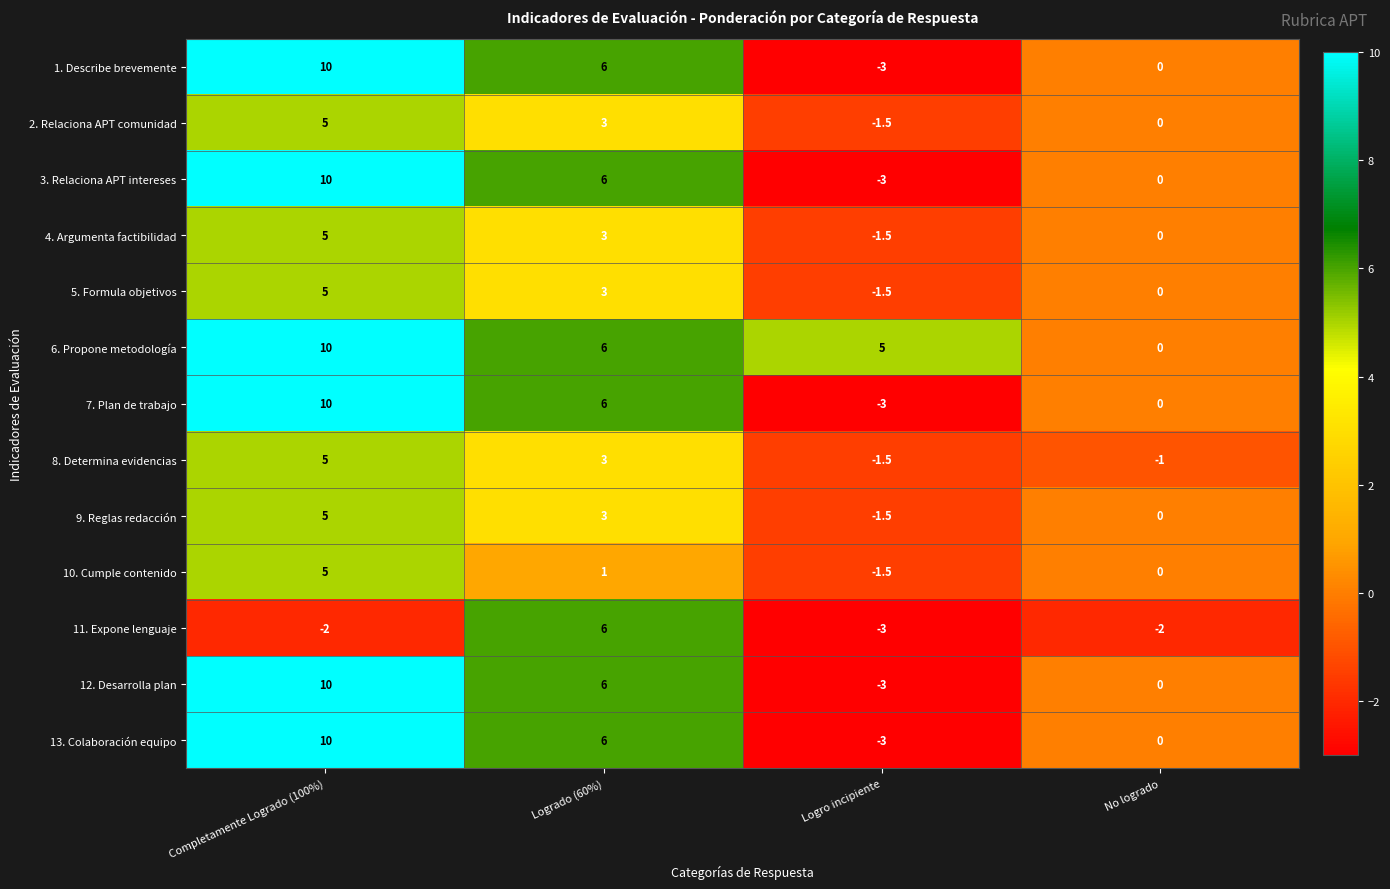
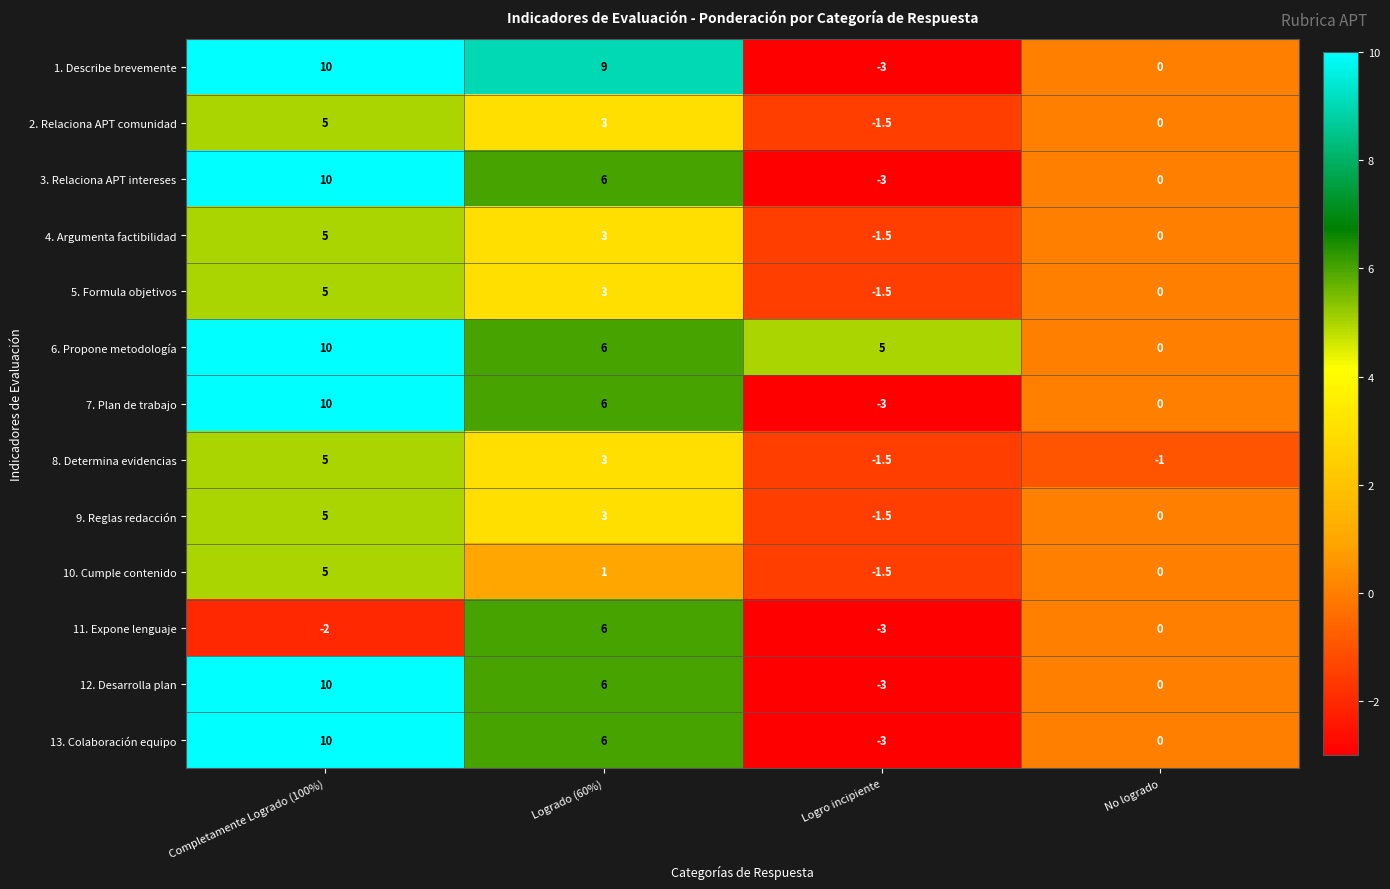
  {
    "1. Describe brevemente": {
      "Completamente Logrado (100%)": 10,
-     "Logrado (60%)": 6,
+     "Logrado (60%)": 9,
      "Logro incipiente": -3,
      "No logrado": 0
    },
    "2. Relaciona APT comunidad": {
      "Completamente Logrado (100%)": 5,
      "Logrado (60%)": 3,
      "Logro incipiente": -1.5,
      "No logrado": 0
    },
    "3. Relaciona APT intereses": {
      "Completamente Logrado (100%)": 10,
      "Logrado (60%)": 6,
      "Logro incipiente": -3,
      "No logrado": 0
    },
    "4. Argumenta factibilidad": {
      "Completamente Logrado (100%)": 5,
      "Logrado (60%)": 3,
      "Logro incipiente": -1.5,
      "No logrado": 0
    },
    "5. Formula objetivos": {
      "Completamente Logrado (100%)": 5,
      "Logrado (60%)": 3,
      "Logro incipiente": -1.5,
      "No logrado": 0
    },
    "6. Propone metodología": {
      "Completamente Logrado (100%)": 10,
      "Logrado (60%)": 6,
      "Logro incipiente": 5,
      "No logrado": 0
    },
    "7. Plan de trabajo": {
      "Completamente Logrado (100%)": 10,
      "Logrado (60%)": 6,
      "Logro incipiente": -3,
      "No logrado": 0
    },
    "8. Determina evidencias": {
      "Completamente Logrado (100%)": 5,
      "Logrado (60%)": 3,
      "Logro incipiente": -1.5,
      "No logrado": -1
    },
    "9. Reglas redacción": {
      "Completamente Logrado (100%)": 5,
      "Logrado (60%)": 3,
      "Logro incipiente": -1.5,
      "No logrado": 0
    },
    "10. Cumple contenido": {
      "Completamente Logrado (100%)": 5,
      "Logrado (60%)": 1,
      "Logro incipiente": -1.5,
      "No logrado": 0
    },
    "11. Expone lenguaje": {
      "Completamente Logrado (100%)": -2,
      "Logrado (60%)": 6,
      "Logro incipiente": -3,
-     "No logrado": -2
+     "No logrado": 0
    },
    "12. Desarrolla plan": {
      "Completamente Logrado (100%)": 10,
      "Logrado (60%)": 6,
      "Logro incipiente": -3,
      "No logrado": 0
    },
    "13. Colaboración equipo": {
      "Completamente Logrado (100%)": 10,
      "Logrado (60%)": 6,
      "Logro incipiente": -3,
      "No logrado": 0
    }
  }
